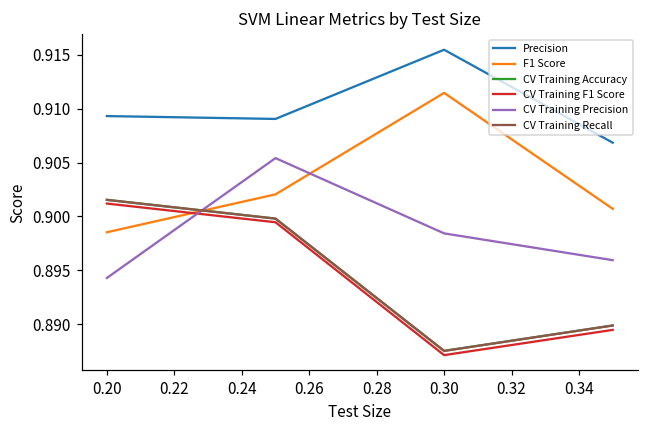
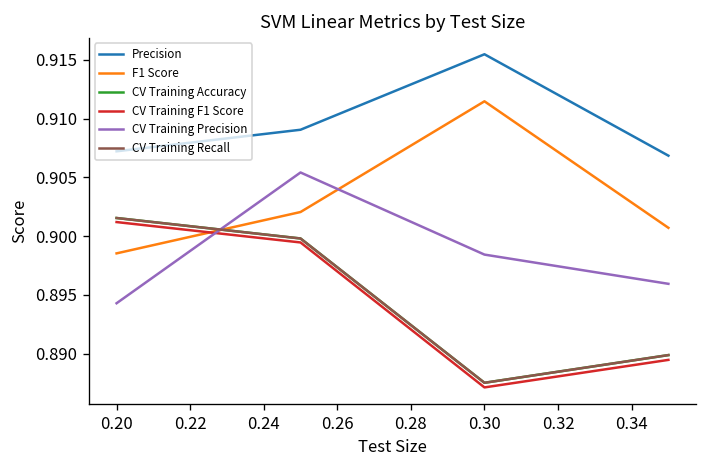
  {
    "Precision": {
-     "0.20": 0.909,
+     "0.20": 0.907,
      "0.30": 0.915
    },
    "F1 Score": {
      "0.20": 0.899,
      "0.30": 0.911
    },
    "CV Training Recall": {
      "0.20": 0.902,
      "0.30": 0.888
    },
    "CV Training F1 Score": {
      "0.20": 0.901,
      "0.30": 0.887
    },
    "CV Training Precision": {
      "0.20": 0.894,
      "0.30": 0.898
    }
  }
